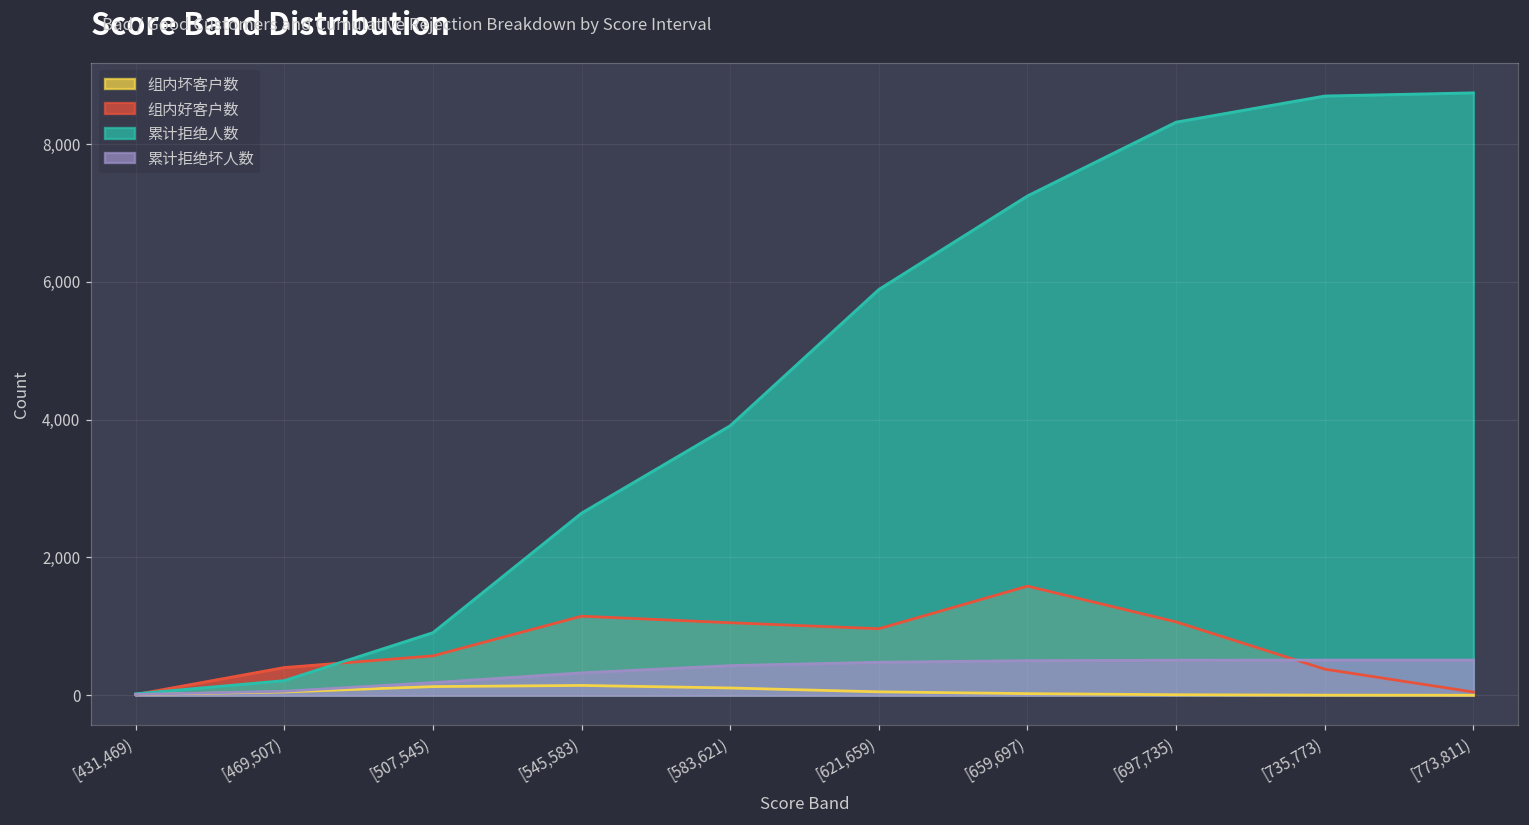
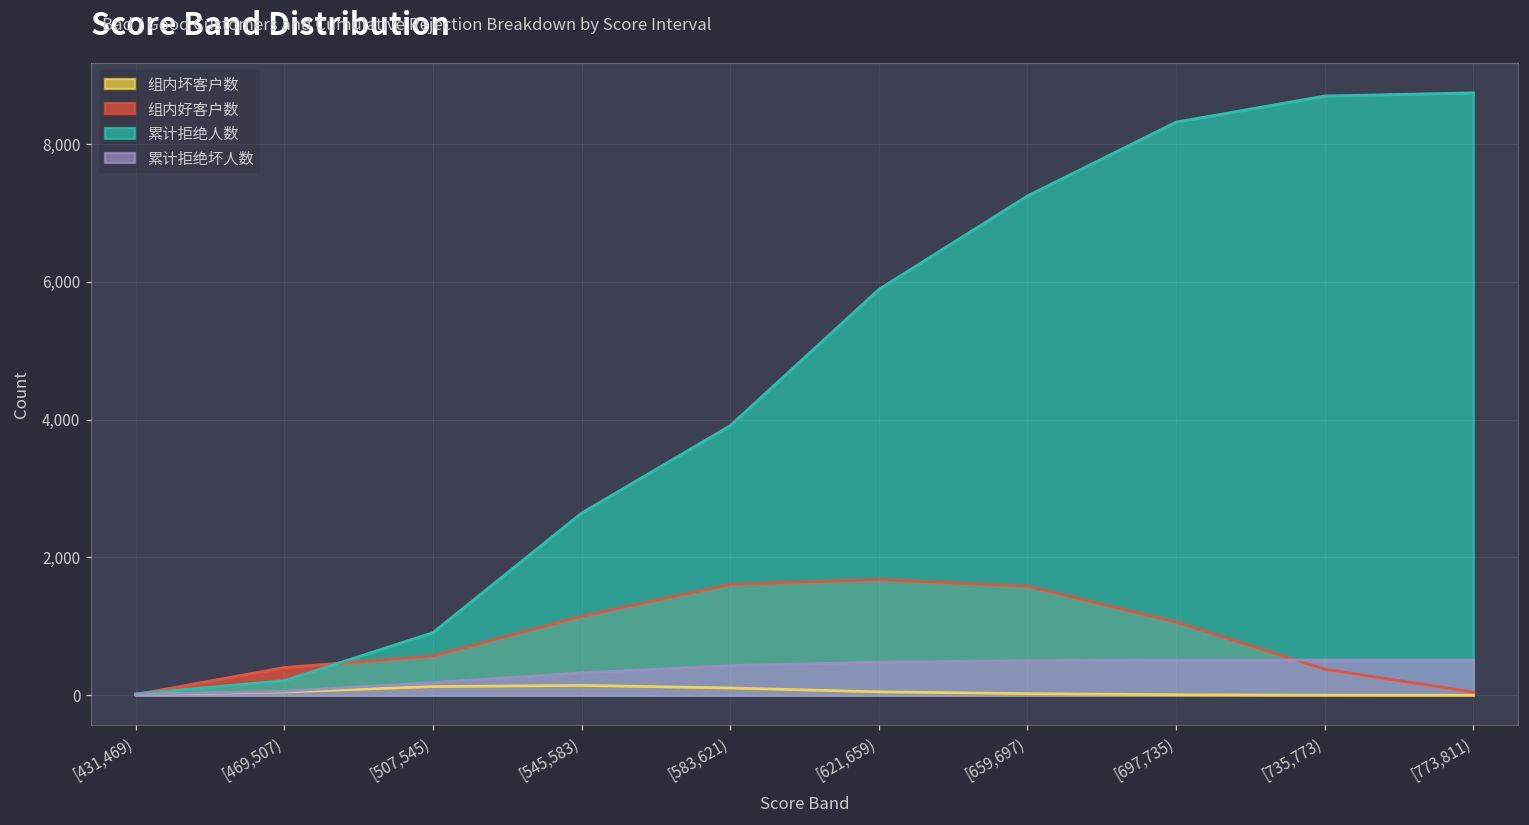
  {
    "组内坏客户数": {
      "[507,545)": "100",
      "[545,583)": "100",
      "[583,621)": "100",
      "[621,659)": "0",
      "[659,697)": "0",
      "[697,735)": "0",
      "[735,773)": "0",
      "[773,811)": "0"
    },
    "组内好客户数": {
      "[469,507)": "400",
      "[507,545)": "600",
      "[545,583)": "1,100",
-     "[583,621)": "1,100",
-     "[621,659)": "1,000",
+     "[583,621)": "1,600",
+     "[621,659)": "1,700",
      "[659,697)": "1,600",
      "[697,735)": "1,100",
      "[735,773)": "400",
      "[773,811)": "0"
    },
    "累计拒绝人数": {
      "[469,507)": "200",
      "[507,545)": "900",
      "[545,583)": "2,600",
      "[583,621)": "3,900",
      "[621,659)": "5,900",
      "[659,697)": "7,200",
      "[697,735)": "8,300",
      "[735,773)": "8,700",
      "[773,811)": "8,700"
    },
    "累计拒绝坏人数": {
      "[507,545)": "200",
      "[545,583)": "300",
      "[583,621)": "400",
      "[621,659)": "500",
      "[659,697)": "500",
      "[697,735)": "500",
      "[735,773)": "500",
      "[773,811)": "500"
    }
  }
